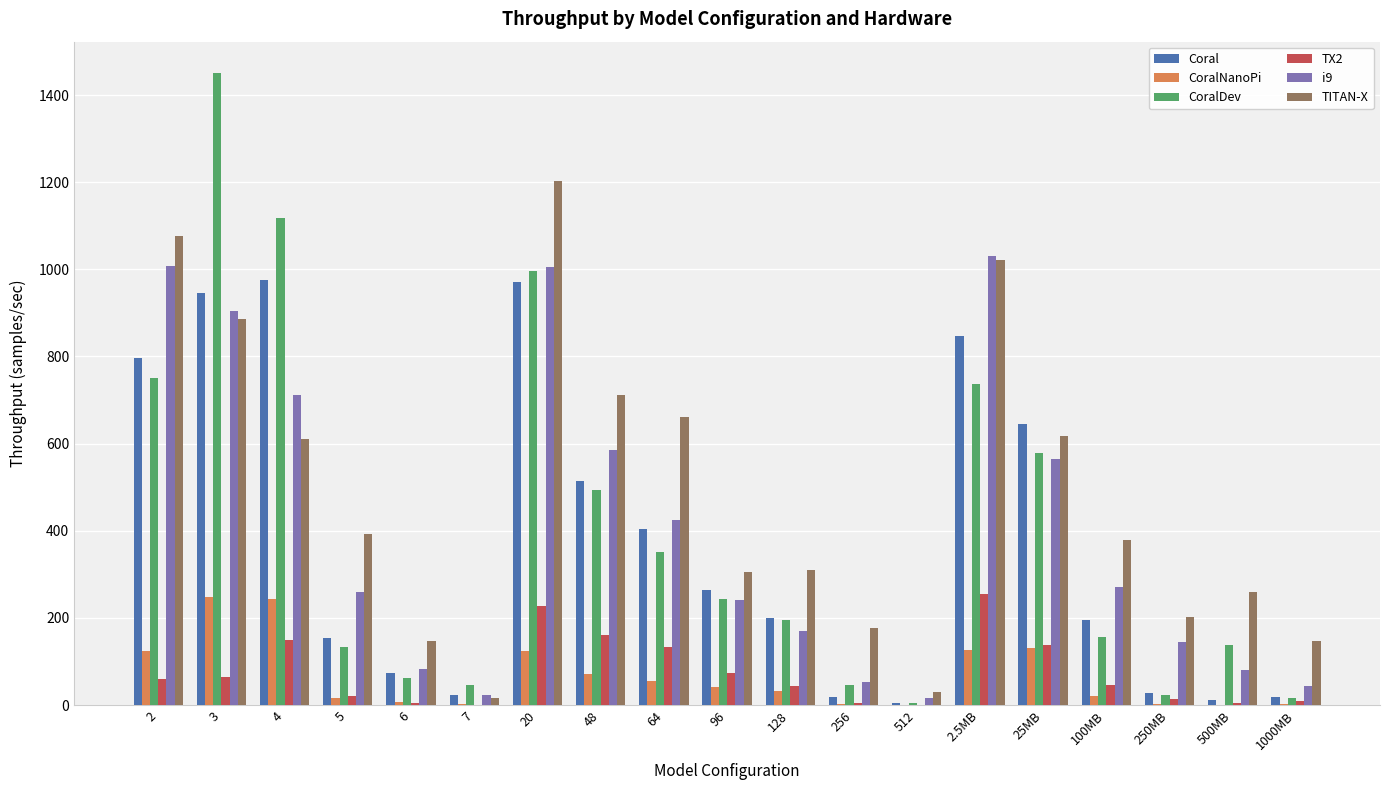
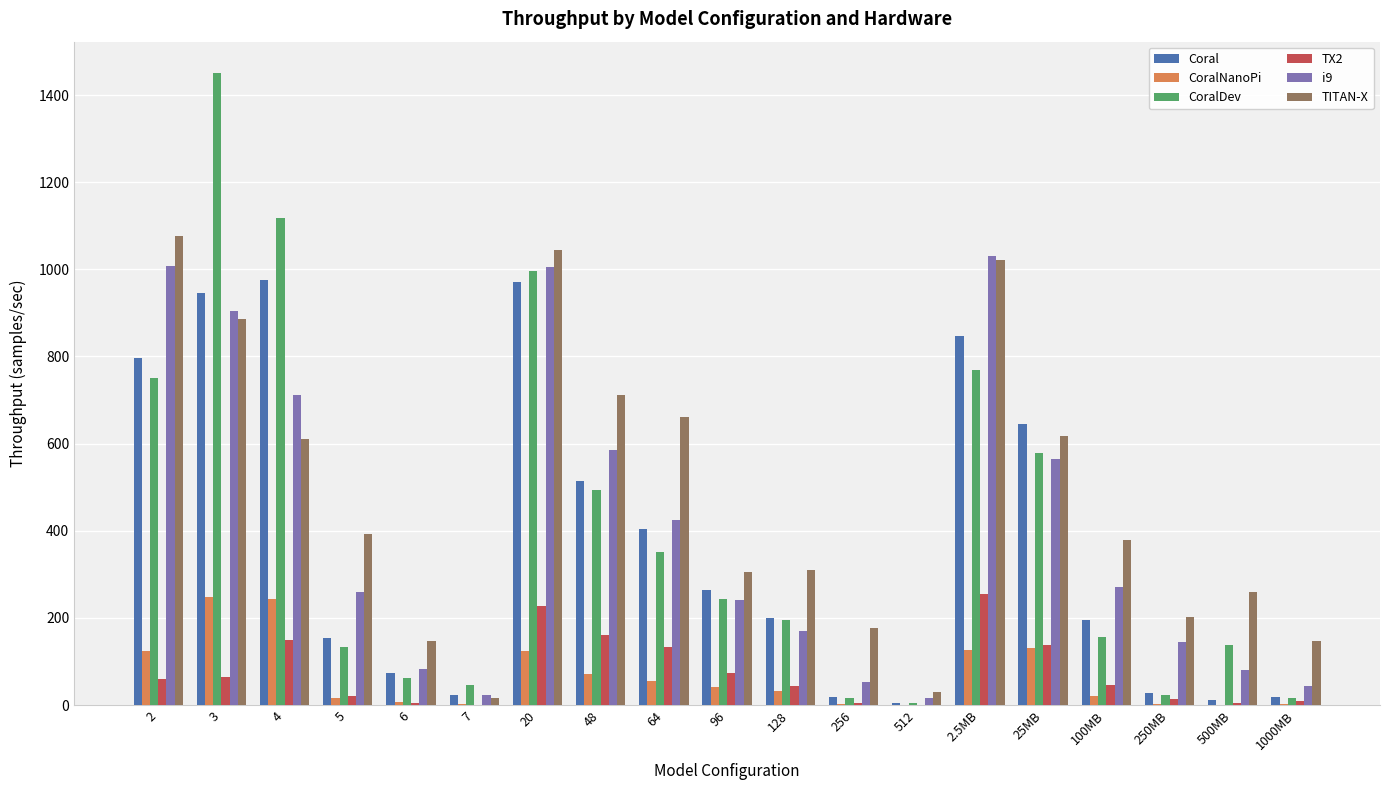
  {
    "CoralDev": {
      "2": 750,
      "3": 1450,
      "4": 1120,
      "5": 130,
      "6": 60,
      "7": 50,
      "20": 1000,
      "48": 490,
      "64": 350,
      "96": 240,
      "128": 200,
-     "256": 50,
-     "2.5MB": 740,
+     "256": 20,
+     "2.5MB": 770,
      "25MB": 580,
      "100MB": 160,
      "250MB": 20,
      "500MB": 140,
      "1000MB": 20
    },
    "TITAN-X": {
      "2": 1080,
      "3": 890,
      "4": 610,
      "5": 390,
      "6": 150,
      "7": 20,
-     "20": 1200,
+     "20": 1040,
      "48": 710,
      "64": 660,
      "96": 310,
      "128": 310,
      "256": 180,
      "512": 30,
      "2.5MB": 1020,
      "25MB": 620,
      "100MB": 380,
      "250MB": 200,
      "500MB": 260,
      "1000MB": 150
    }
  }
